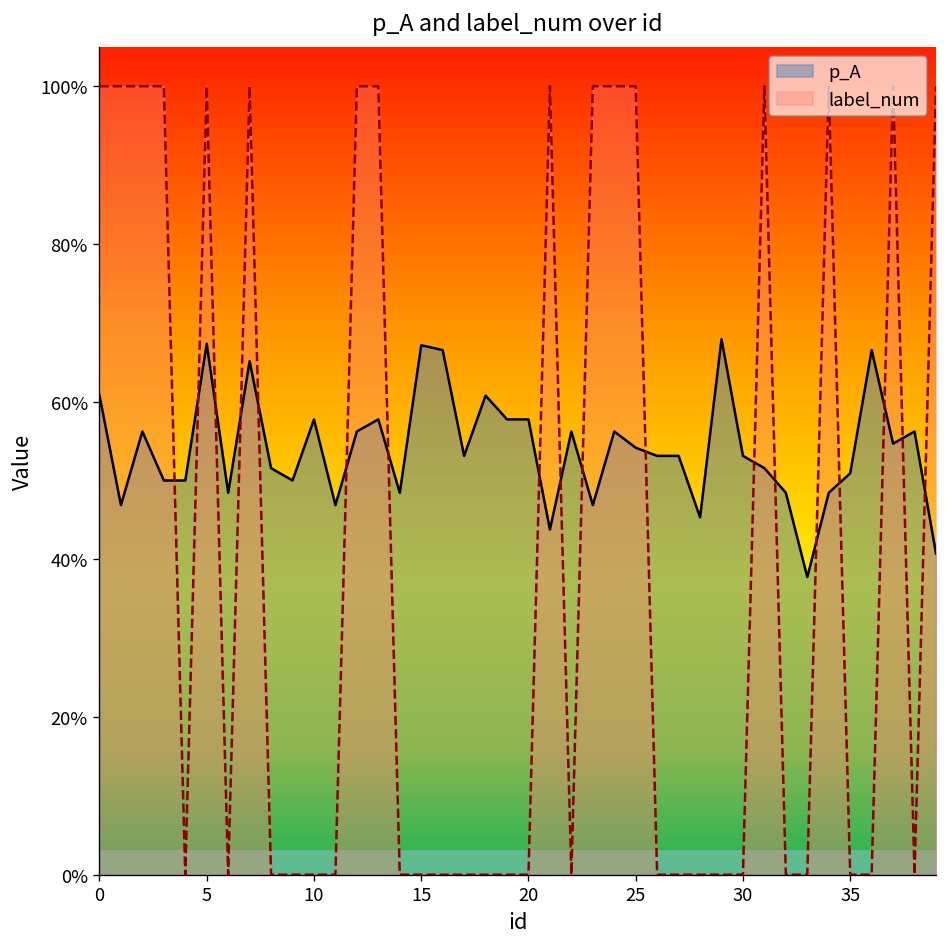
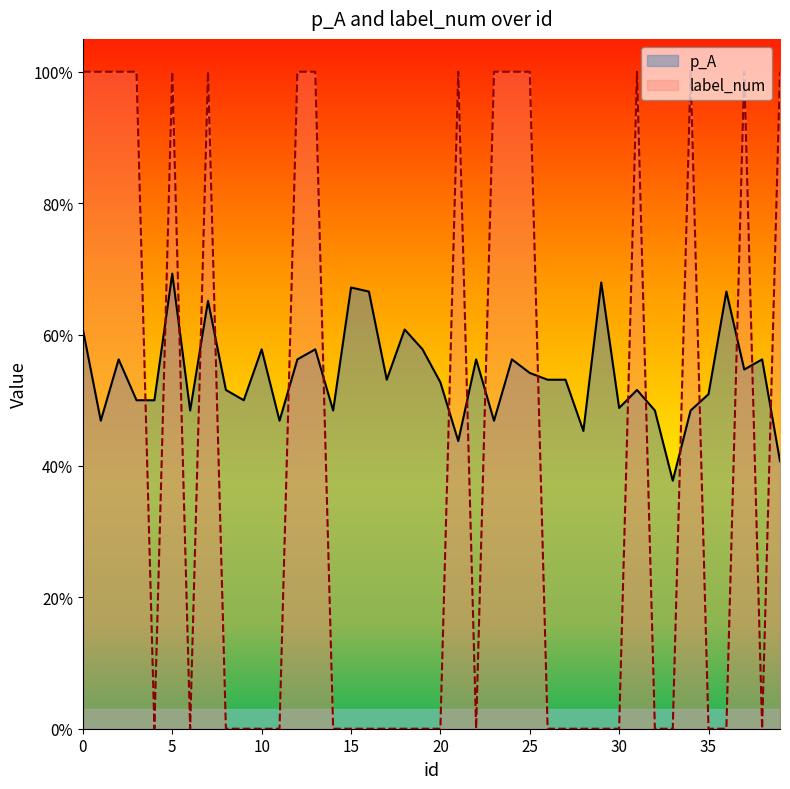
  {
    "p_A": {
      "0": "61%",
-     "5": "67%",
+     "5": "69%",
      "10": "58%",
      "15": "67%",
-     "20": "58%",
+     "20": "53%",
      "25": "54%",
-     "30": "53%",
+     "30": "49%",
      "35": "51%"
    },
    "label_num": {
      "0": "100%",
      "5": "100%",
      "25": "100%"
    }
  }
